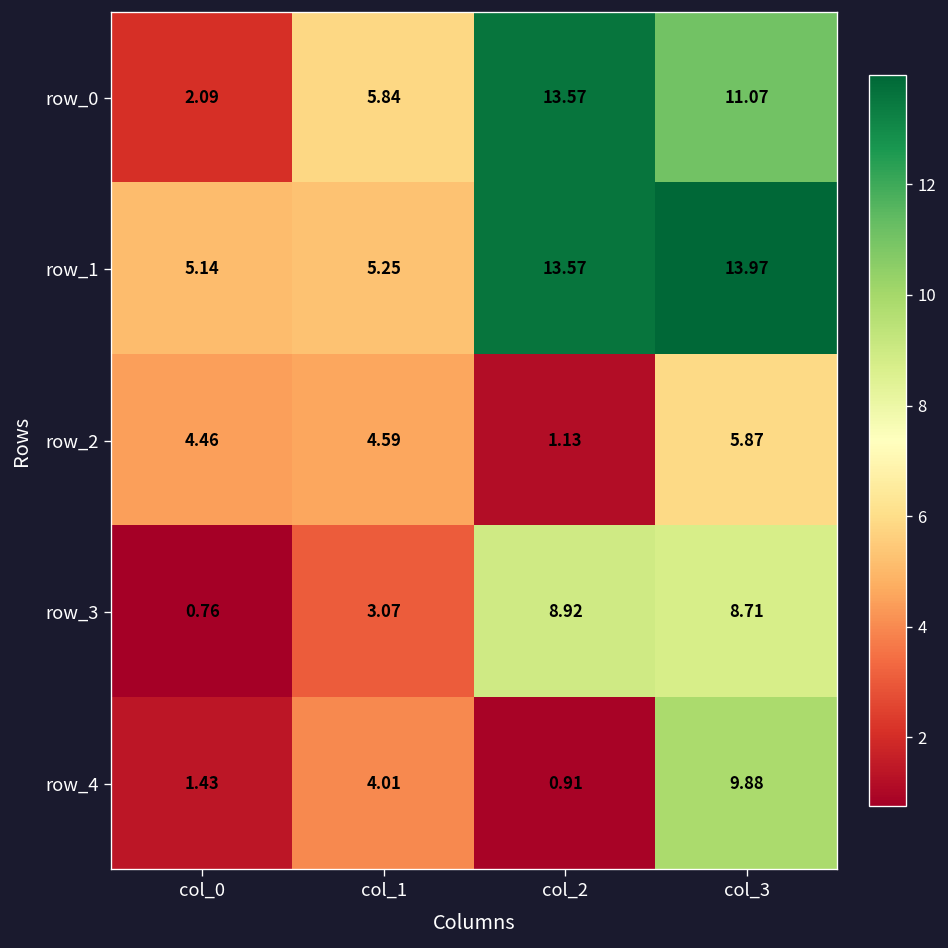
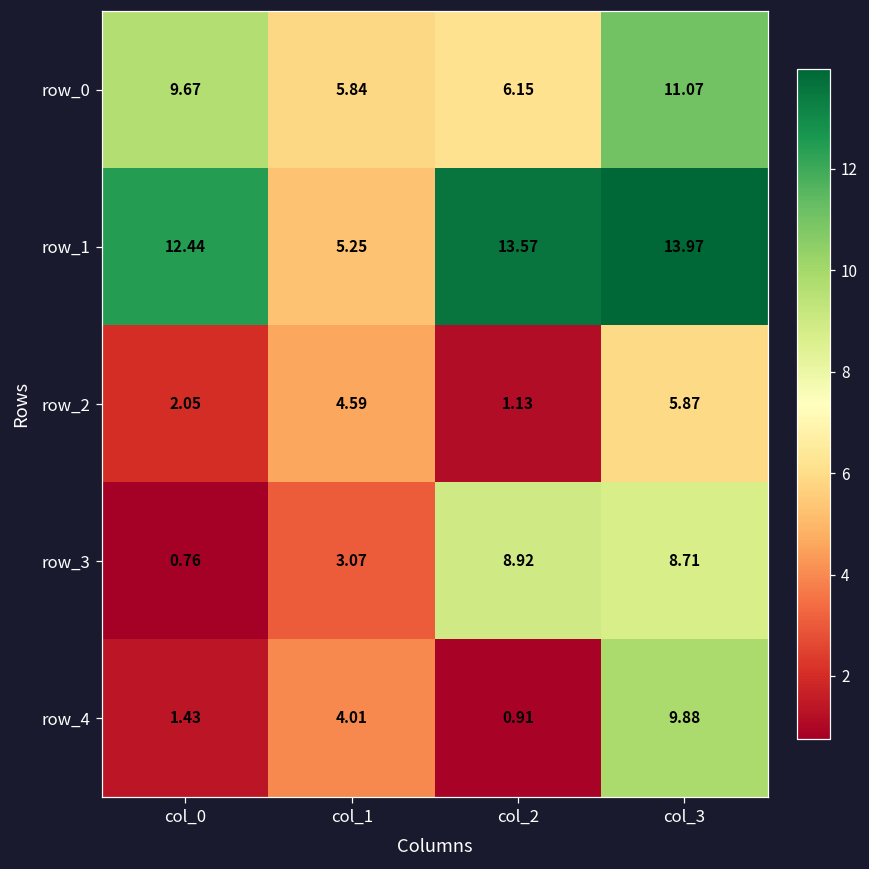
  {
    "row_0": {
-     "col_0": 2.09,
+     "col_0": 9.67,
      "col_1": 5.84,
-     "col_2": 13.57,
+     "col_2": 6.15,
      "col_3": 11.07
    },
    "row_1": {
-     "col_0": 5.14,
+     "col_0": 12.44,
      "col_1": 5.25,
      "col_2": 13.57,
      "col_3": 13.97
    },
    "row_2": {
-     "col_0": 4.46,
+     "col_0": 2.05,
      "col_1": 4.59,
      "col_2": 1.13,
      "col_3": 5.87
    },
    "row_3": {
      "col_0": 0.76,
      "col_1": 3.07,
      "col_2": 8.92,
      "col_3": 8.71
    },
    "row_4": {
      "col_0": 1.43,
      "col_1": 4.01,
      "col_2": 0.91,
      "col_3": 9.88
    }
  }
